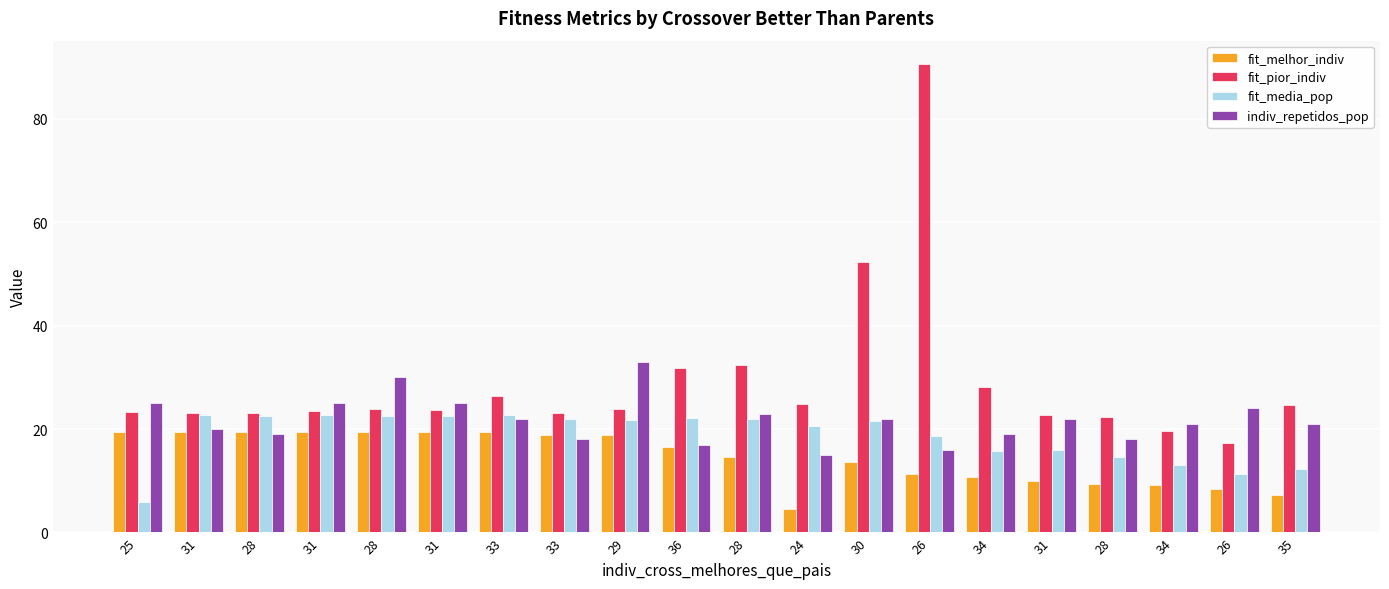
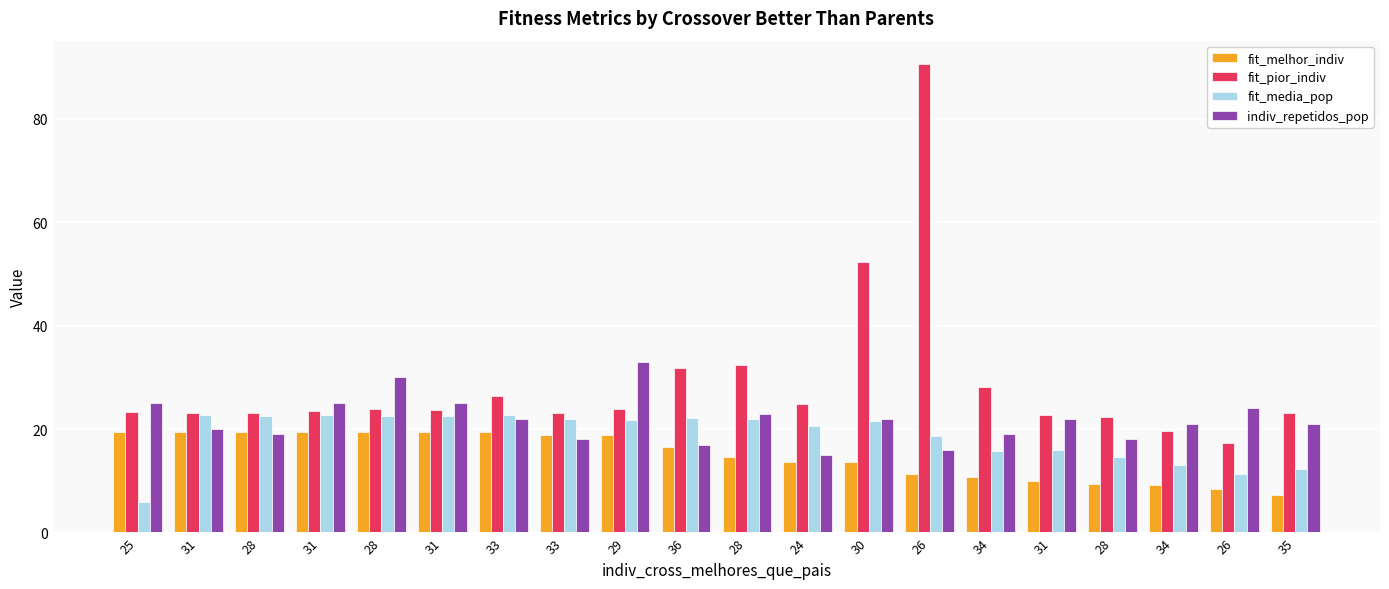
  {
    "fit_melhor_indiv": {
      "25": 20,
      "29": 19,
      "36": 17,
-     "24": 5,
+     "24": 14,
      "30": 14,
      "35": 7
    },
    "fit_pior_indiv": {
      "25": 23,
      "29": 24,
      "36": 32,
      "24": 25,
      "30": 52,
-     "35": 25
+     "35": 23
    },
    "fit_media_pop": {
      "25": 6,
      "29": 22,
      "36": 22,
      "24": 21,
      "30": 22,
      "35": 12
    },
    "indiv_repetidos_pop": {
      "25": 25,
      "29": 33,
      "36": 17,
      "24": 15,
      "30": 22,
      "35": 21
    }
  }
